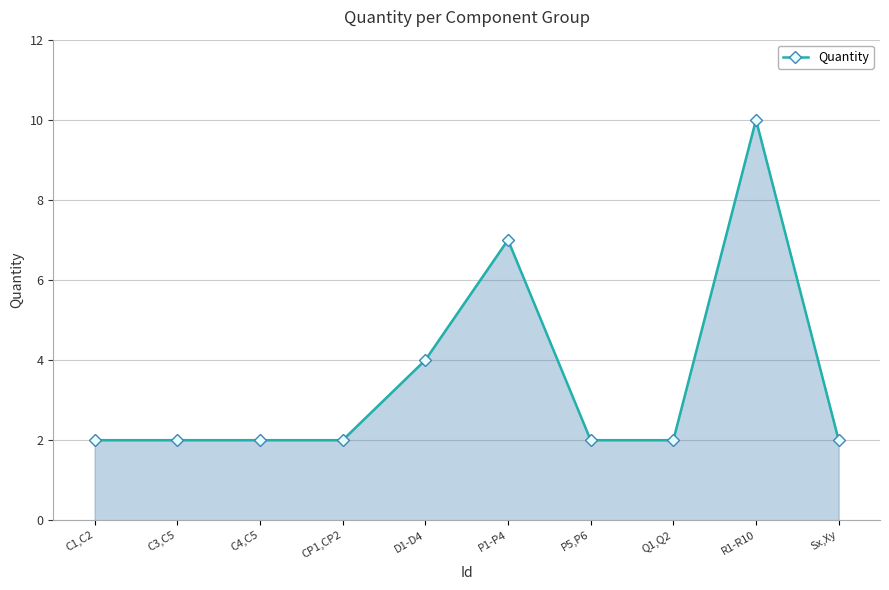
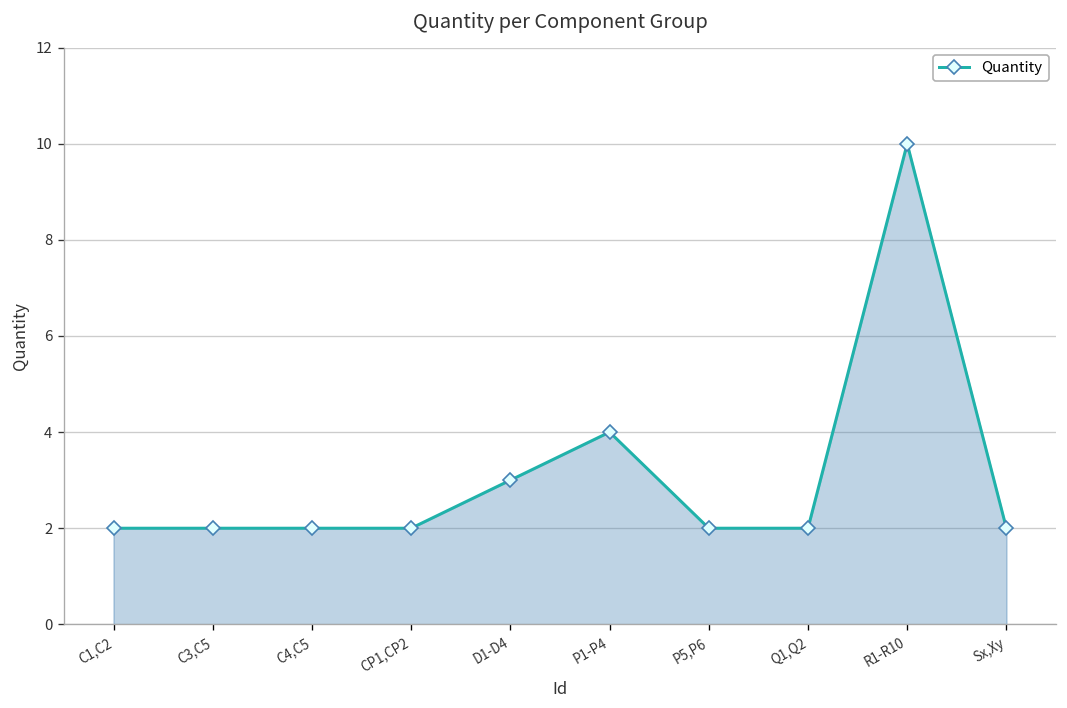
  {
    "C1,C2": 2,
    "C3,C5": 2,
    "C4,C5": 2,
    "CP1,CP2": 2,
-   "D1-D4": 4,
-   "P1-P4": 7,
+   "D1-D4": 3,
+   "P1-P4": 4,
    "P5,P6": 2,
    "Q1,Q2": 2,
    "R1-R10": 10,
    "Sx,Xy": 2
  }
